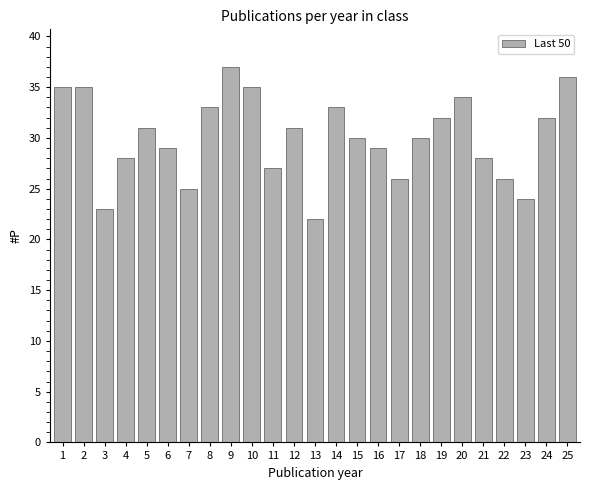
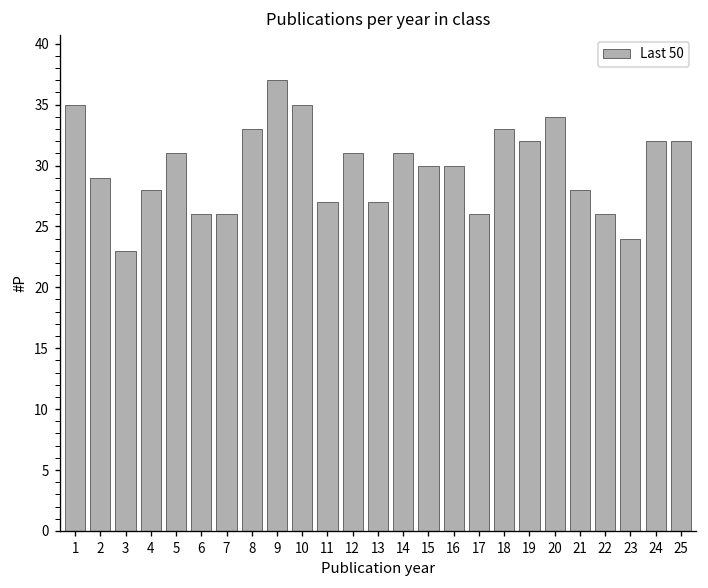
  {
    "1": 35,
-   "2": 35,
+   "2": 29,
    "3": 23,
    "4": 28,
    "5": 31,
-   "6": 29,
-   "7": 25,
+   "6": 26,
+   "7": 26,
    "8": 33,
    "9": 37,
    "10": 35,
    "11": 27,
    "12": 31,
-   "13": 22,
-   "14": 33,
+   "13": 27,
+   "14": 31,
    "15": 30,
-   "16": 29,
+   "16": 30,
    "17": 26,
-   "18": 30,
+   "18": 33,
    "19": 32,
    "20": 34,
    "21": 28,
    "22": 26,
    "23": 24,
    "24": 32,
-   "25": 36
+   "25": 32
  }
